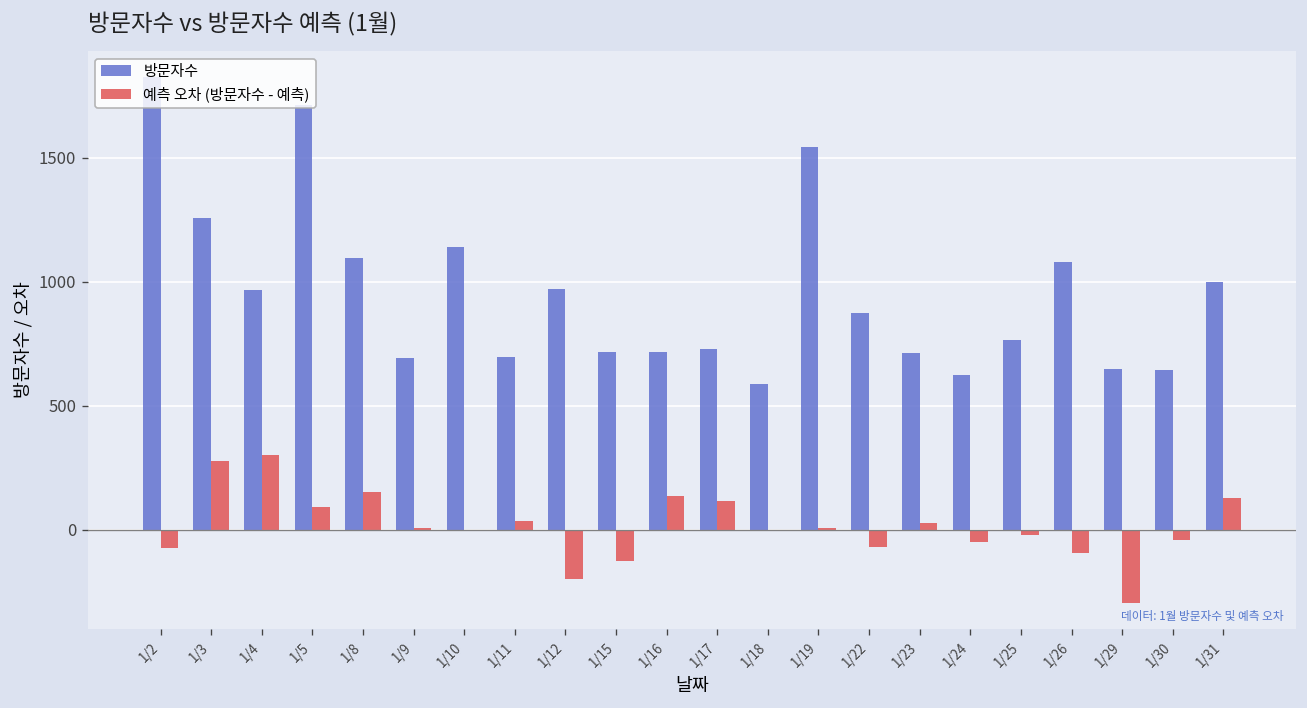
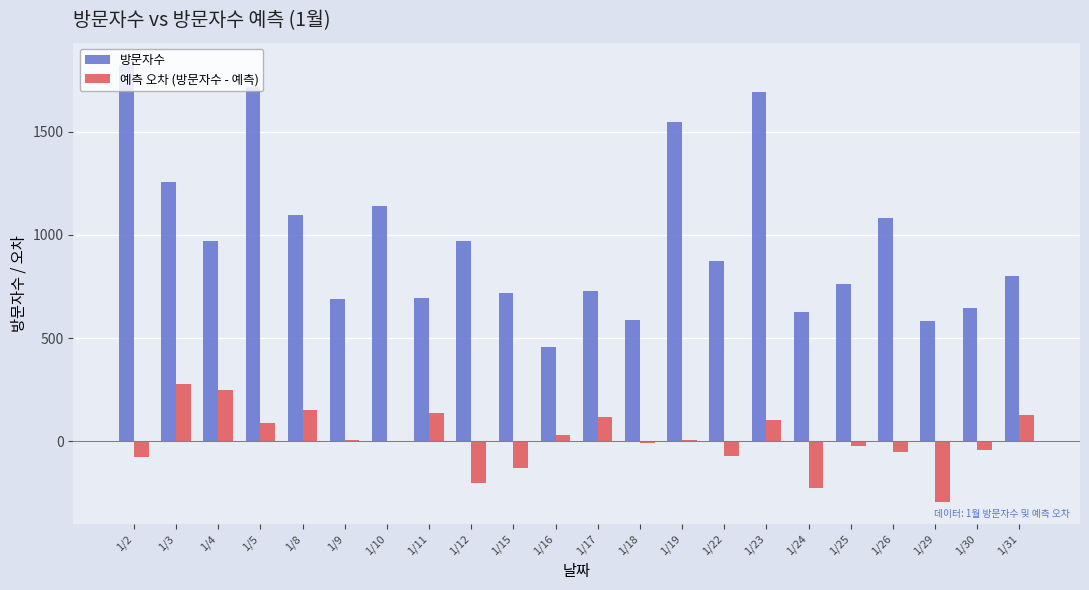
  {
    "방문자수": {
      "1/3": 1260,
      "1/4": 970,
      "1/8": 1100,
      "1/9": 690,
      "1/10": 1140,
      "1/11": 700,
      "1/12": 970,
      "1/15": 720,
-     "1/16": 720,
+     "1/16": 460,
      "1/17": 730,
      "1/18": 590,
      "1/19": 1550,
      "1/22": 870,
-     "1/23": 710,
+     "1/23": 1690,
      "1/24": 630,
      "1/25": 760,
      "1/26": 1080,
-     "1/29": 650,
+     "1/29": 580,
      "1/30": 640,
-     "1/31": 1000
+     "1/31": 800
    },
    "예측 오차 (방문자수 - 예측)": {
      "1/2": -70,
      "1/3": 280,
-     "1/4": 300,
+     "1/4": 250,
      "1/5": 90,
      "1/8": 150,
-     "1/11": 40,
+     "1/11": 140,
      "1/12": -200,
      "1/15": -130,
-     "1/16": 140,
+     "1/16": 30,
      "1/17": 120,
      "1/22": -70,
-     "1/23": 30,
-     "1/24": -50,
+     "1/23": 110,
+     "1/24": -230,
      "1/25": -20,
-     "1/26": -90,
+     "1/26": -50,
      "1/30": -40,
      "1/31": 130
    }
  }
